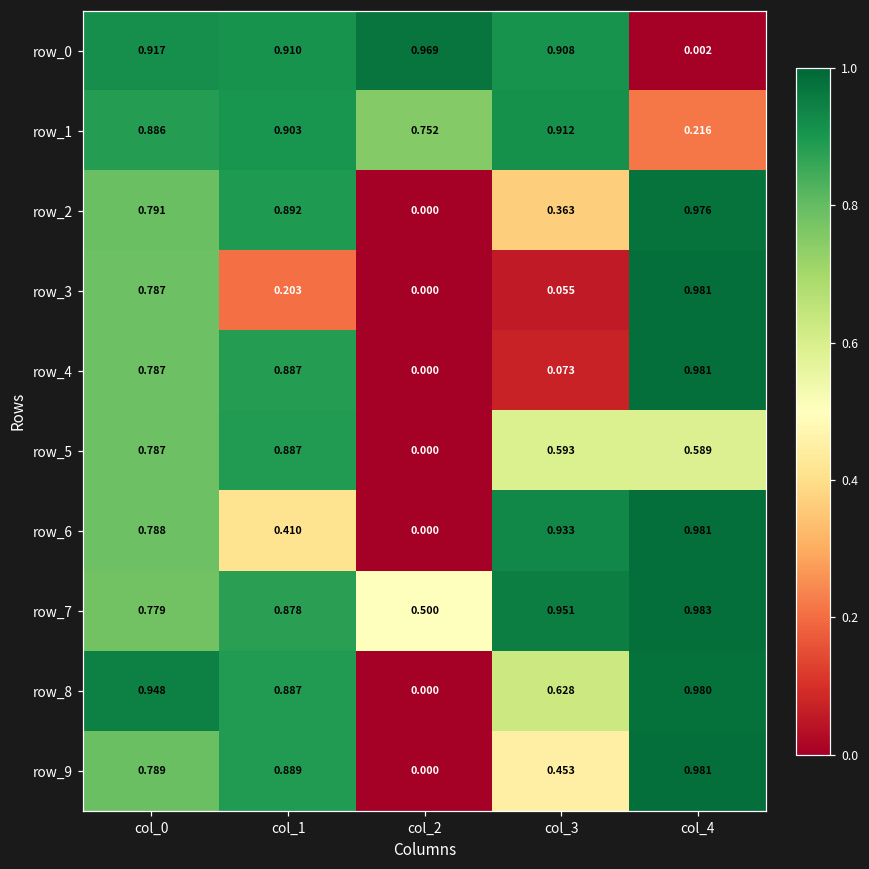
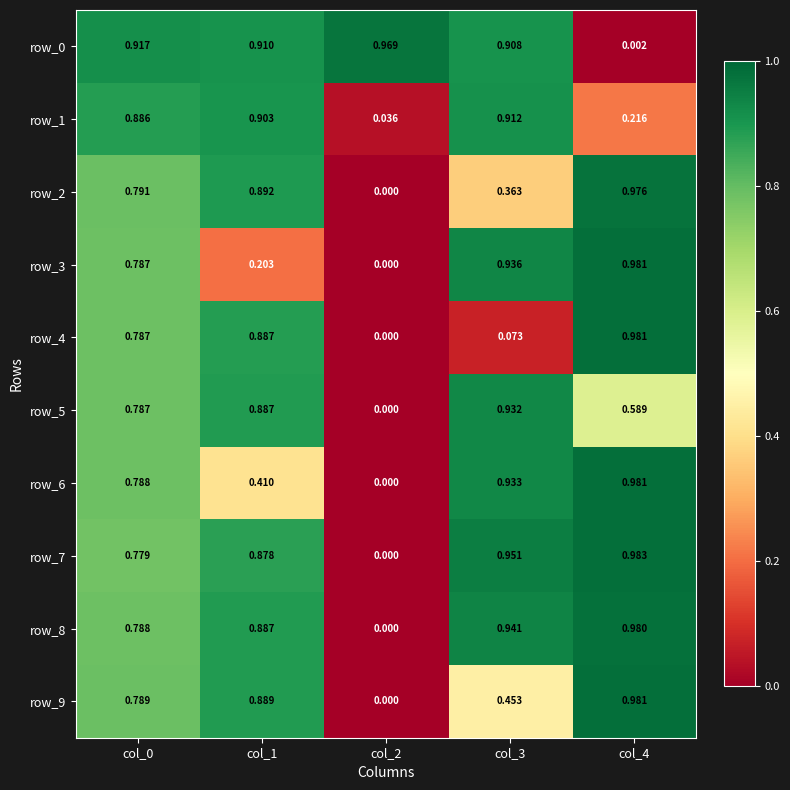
  {
    "row_0": {
      "col_0": 0.917,
      "col_1": 0.910,
      "col_2": 0.969,
      "col_3": 0.908,
      "col_4": 0.002
    },
    "row_1": {
      "col_0": 0.886,
      "col_1": 0.903,
-     "col_2": 0.752,
+     "col_2": 0.036,
      "col_3": 0.912,
      "col_4": 0.216
    },
    "row_2": {
      "col_0": 0.791,
      "col_1": 0.892,
      "col_2": 0.000,
      "col_3": 0.363,
      "col_4": 0.976
    },
    "row_3": {
      "col_0": 0.787,
      "col_1": 0.203,
      "col_2": 0.000,
-     "col_3": 0.055,
+     "col_3": 0.936,
      "col_4": 0.981
    },
    "row_4": {
      "col_0": 0.787,
      "col_1": 0.887,
      "col_2": 0.000,
      "col_3": 0.073,
      "col_4": 0.981
    },
    "row_5": {
      "col_0": 0.787,
      "col_1": 0.887,
      "col_2": 0.000,
-     "col_3": 0.593,
+     "col_3": 0.932,
      "col_4": 0.589
    },
    "row_6": {
      "col_0": 0.788,
      "col_1": 0.410,
      "col_2": 0.000,
      "col_3": 0.933,
      "col_4": 0.981
    },
    "row_7": {
      "col_0": 0.779,
      "col_1": 0.878,
-     "col_2": 0.500,
+     "col_2": 0.000,
      "col_3": 0.951,
      "col_4": 0.983
    },
    "row_8": {
-     "col_0": 0.948,
+     "col_0": 0.788,
      "col_1": 0.887,
      "col_2": 0.000,
-     "col_3": 0.628,
+     "col_3": 0.941,
      "col_4": 0.980
    },
    "row_9": {
      "col_0": 0.789,
      "col_1": 0.889,
      "col_2": 0.000,
      "col_3": 0.453,
      "col_4": 0.981
    }
  }
